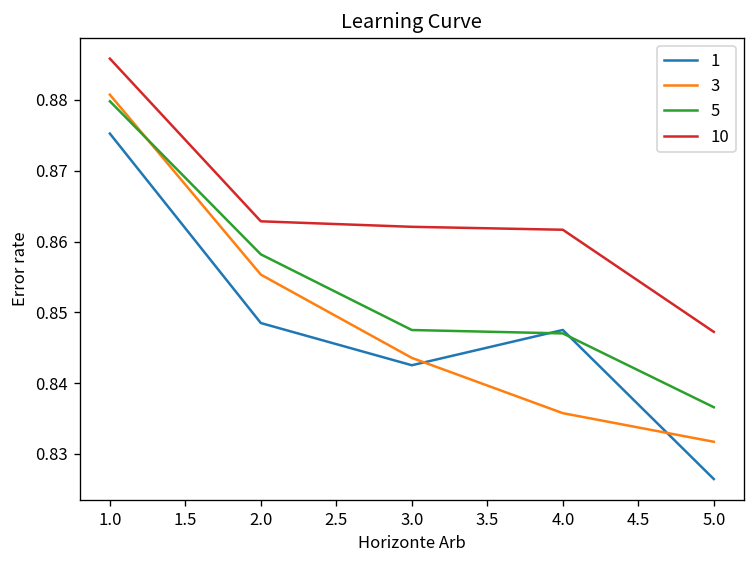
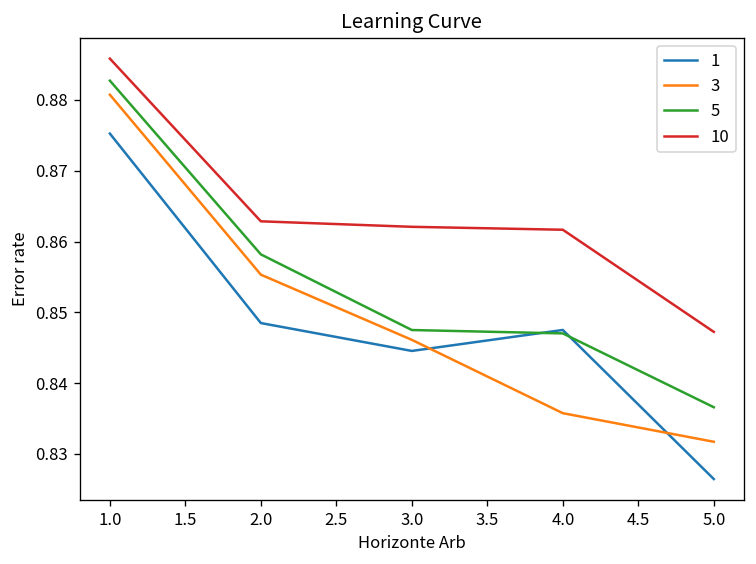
  {
    "1": {
      "1.0": 0.875,
      "2.0": 0.848,
-     "3.0": 0.843,
+     "3.0": 0.845,
      "4.0": 0.848,
      "5.0": 0.826
    },
    "3": {
      "1.0": 0.881,
      "2.0": 0.855,
-     "3.0": 0.844,
+     "3.0": 0.846,
      "4.0": 0.836,
      "5.0": 0.832
    },
    "5": {
-     "1.0": 0.880,
+     "1.0": 0.883,
      "2.0": 0.858,
      "3.0": 0.848,
      "4.0": 0.847,
      "5.0": 0.837
    },
    "10": {
      "1.0": 0.886,
      "2.0": 0.863,
      "3.0": 0.862,
      "4.0": 0.862,
      "5.0": 0.847
    }
  }
